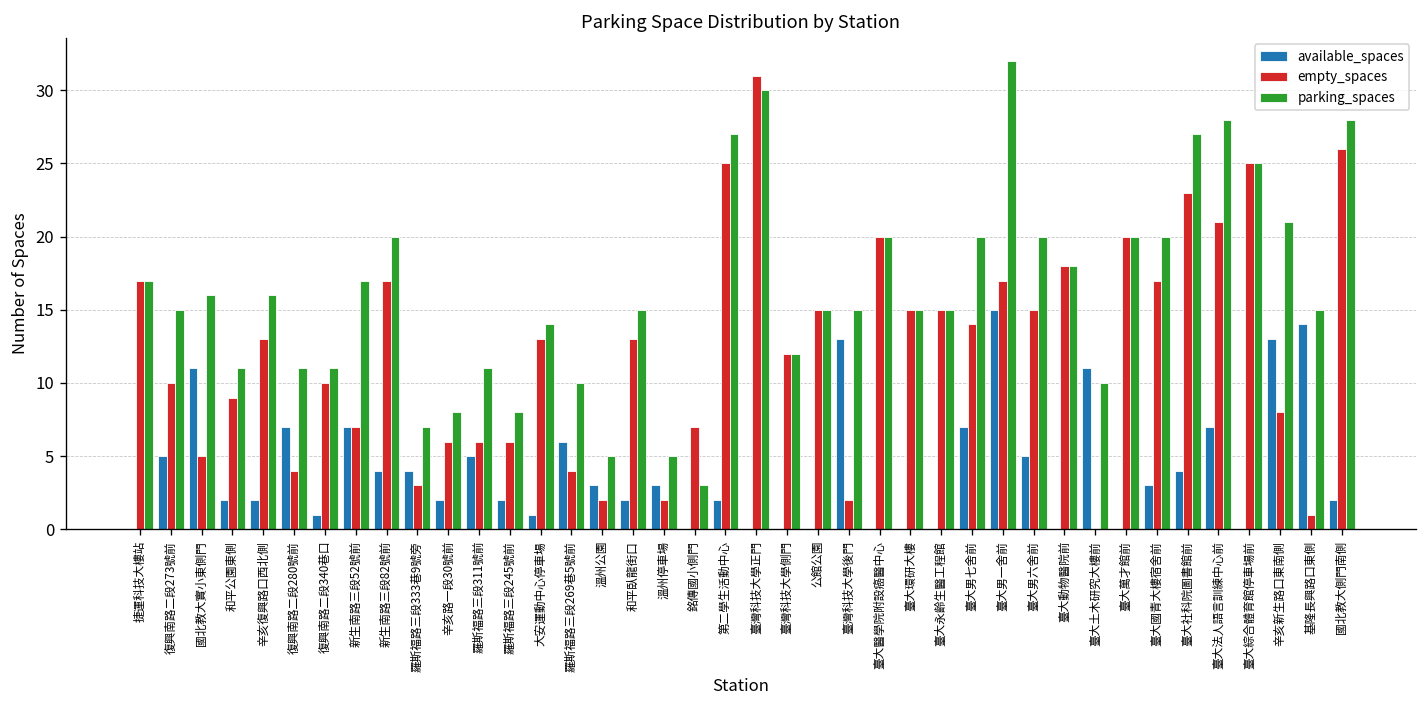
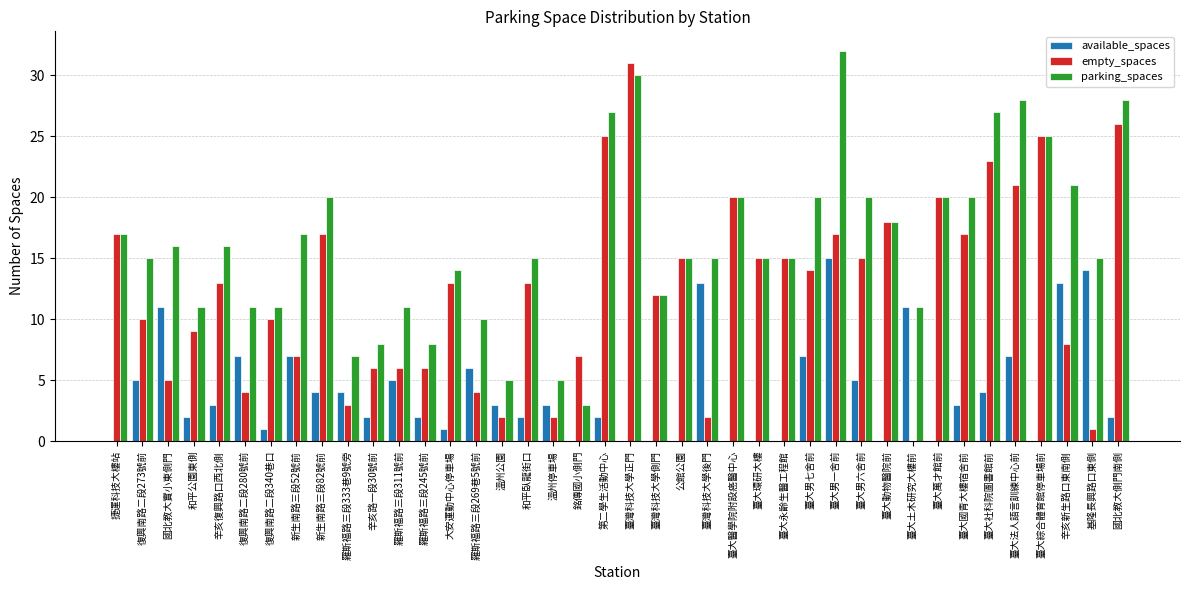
  {
    "available_spaces": {
      "捷運科技大樓站": 0,
      "復興南路二段273號前": 5,
      "國北教大實小東側門": 11,
      "和平公園東側": 2,
-     "辛亥復興路口西北側": 2,
+     "辛亥復興路口西北側": 3,
      "復興南路二段280號前": 7,
      "復興南路二段340巷口": 1,
      "新生南路三段52號前": 7,
      "新生南路三段82號前": 4,
      "羅斯福路三段333巷9號旁": 4,
      "辛亥路一段30號前": 2,
      "羅斯福路三段311號前": 5,
      "羅斯福路三段245號前": 2,
      "大安運動中心停車場": 1,
      "羅斯福路三段269巷5號前": 6,
      "溫州公園": 3,
      "和平臥龍街口": 2,
      "溫州停車場": 3,
      "銘傳國小側門": 0,
      "第二學生活動中心": 2,
      "臺灣科技大學正門": 0,
      "臺灣科技大學側門": 0,
      "公館公園": 0,
      "臺灣科技大學後門": 13,
      "臺大醫學院附設癌醫中心": 0,
      "臺大環研大樓": 0,
      "臺大永齡生醫工程館": 0,
      "臺大男七舍前": 7,
      "臺大男一舍前": 15,
      "臺大男六舍前": 5,
      "臺大動物醫院前": 0,
      "臺大土木研究大樓前": 11,
      "臺大萬才館前": 0,
      "臺大國青大樓宿舍前": 3,
      "臺大社科院圖書館前": 4,
      "臺大法人語言訓練中心前": 7,
      "臺大綜合體育館停車場前": 0,
      "辛亥新生路口東南側": 13,
      "基隆長興路口東側": 14,
      "國北教大側門南側": 2
    },
    "empty_spaces": {
      "捷運科技大樓站": 17,
      "復興南路二段273號前": 10,
      "國北教大實小東側門": 5,
      "和平公園東側": 9,
      "辛亥復興路口西北側": 13,
      "復興南路二段280號前": 4,
      "復興南路二段340巷口": 10,
      "新生南路三段52號前": 7,
      "新生南路三段82號前": 17,
      "羅斯福路三段333巷9號旁": 3,
      "辛亥路一段30號前": 6,
      "羅斯福路三段311號前": 6,
      "羅斯福路三段245號前": 6,
      "大安運動中心停車場": 13,
      "羅斯福路三段269巷5號前": 4,
      "溫州公園": 2,
      "和平臥龍街口": 13,
      "溫州停車場": 2,
      "銘傳國小側門": 7,
      "第二學生活動中心": 25,
      "臺灣科技大學正門": 31,
      "臺灣科技大學側門": 12,
      "公館公園": 15,
      "臺灣科技大學後門": 2,
      "臺大醫學院附設癌醫中心": 20,
      "臺大環研大樓": 15,
      "臺大永齡生醫工程館": 15,
      "臺大男七舍前": 14,
      "臺大男一舍前": 17,
      "臺大男六舍前": 15,
      "臺大動物醫院前": 18,
      "臺大土木研究大樓前": 0,
      "臺大萬才館前": 20,
      "臺大國青大樓宿舍前": 17,
      "臺大社科院圖書館前": 23,
      "臺大法人語言訓練中心前": 21,
      "臺大綜合體育館停車場前": 25,
      "辛亥新生路口東南側": 8,
      "基隆長興路口東側": 1,
      "國北教大側門南側": 26
    },
    "parking_spaces": {
      "捷運科技大樓站": 17,
      "復興南路二段273號前": 15,
      "國北教大實小東側門": 16,
      "和平公園東側": 11,
      "辛亥復興路口西北側": 16,
      "復興南路二段280號前": 11,
      "復興南路二段340巷口": 11,
      "新生南路三段52號前": 17,
      "新生南路三段82號前": 20,
      "羅斯福路三段333巷9號旁": 7,
      "辛亥路一段30號前": 8,
      "羅斯福路三段311號前": 11,
      "羅斯福路三段245號前": 8,
      "大安運動中心停車場": 14,
      "羅斯福路三段269巷5號前": 10,
      "溫州公園": 5,
      "和平臥龍街口": 15,
      "溫州停車場": 5,
      "銘傳國小側門": 3,
      "第二學生活動中心": 27,
      "臺灣科技大學正門": 30,
      "臺灣科技大學側門": 12,
      "公館公園": 15,
      "臺灣科技大學後門": 15,
      "臺大醫學院附設癌醫中心": 20,
      "臺大環研大樓": 15,
      "臺大永齡生醫工程館": 15,
      "臺大男七舍前": 20,
      "臺大男一舍前": 32,
      "臺大男六舍前": 20,
      "臺大動物醫院前": 18,
-     "臺大土木研究大樓前": 10,
+     "臺大土木研究大樓前": 11,
      "臺大萬才館前": 20,
      "臺大國青大樓宿舍前": 20,
      "臺大社科院圖書館前": 27,
      "臺大法人語言訓練中心前": 28,
      "臺大綜合體育館停車場前": 25,
      "辛亥新生路口東南側": 21,
      "基隆長興路口東側": 15,
      "國北教大側門南側": 28
    }
  }
